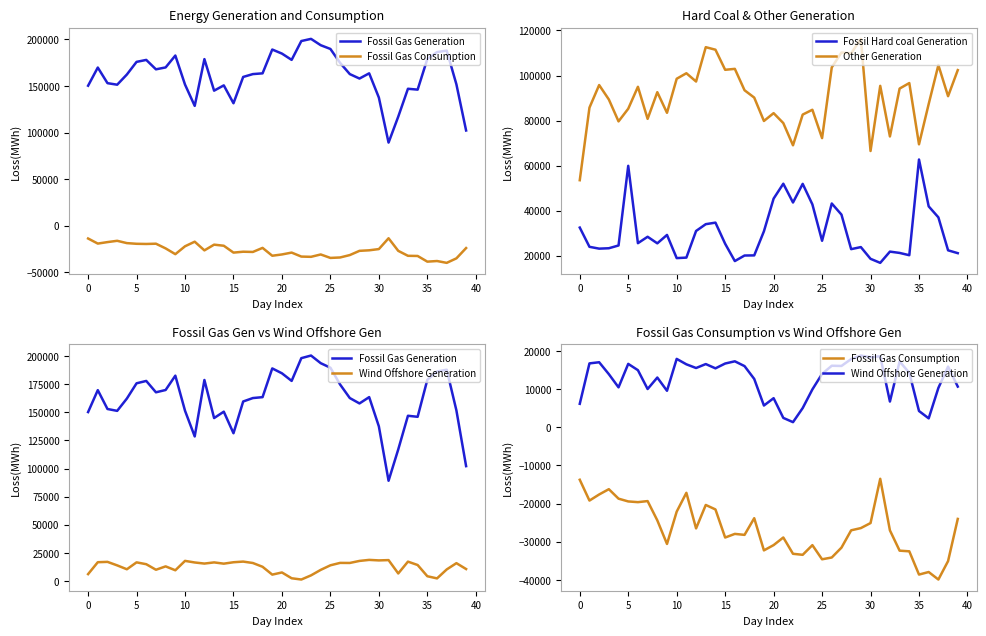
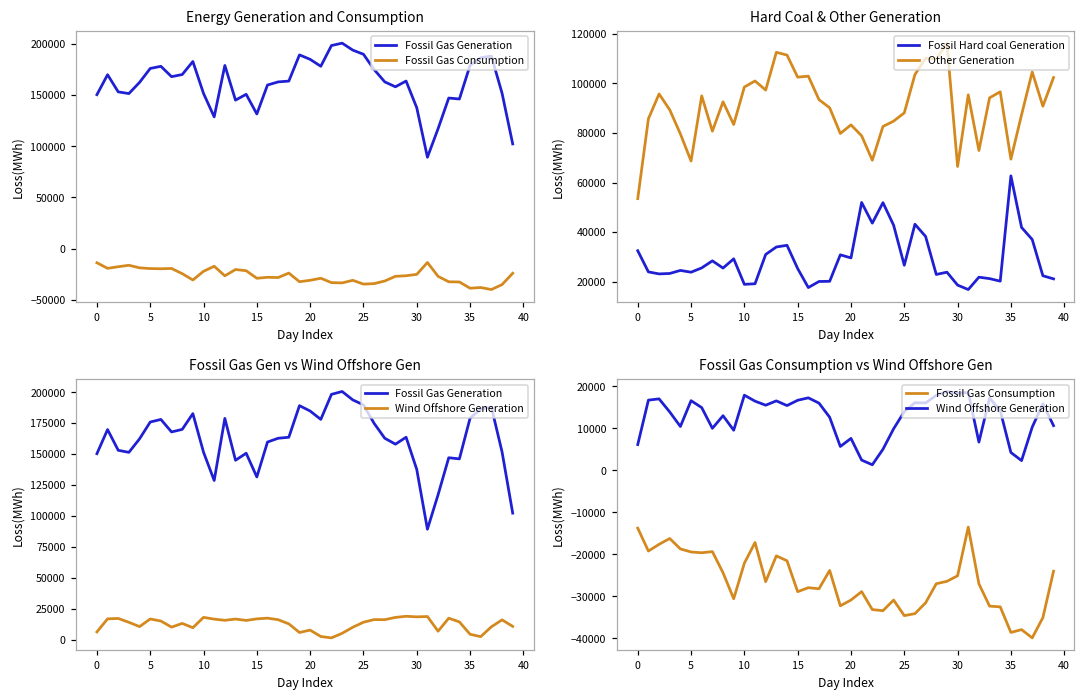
  {
    "Energy Generation and Consumption": {
      "Fossil Gas Generation": {
        "0": 150000,
        "5": 180000,
        "10": 150000,
        "15": 130000,
        "20": 180000,
        "25": 190000,
        "30": 140000
      },
      "Fossil Gas Consumption": {
        "0": -10000,
        "5": -20000,
        "10": -20000,
        "15": -30000,
        "20": -30000,
        "25": -30000,
        "30": -30000,
        "35": -40000
      }
    },
    "Hard Coal & Other Generation": {
      "Fossil Hard coal Generation": {
        "0": 32000,
-       "5": 60000,
+       "5": 24000,
        "10": 19000,
        "15": 25000,
-       "20": 45000,
+       "20": 30000,
        "25": 27000,
        "30": 19000,
        "35": 63000
      },
      "Other Generation": {
        "0": 54000,
-       "5": 85000,
+       "5": 69000,
        "10": 99000,
        "15": 103000,
        "20": 83000,
-       "25": 72000,
+       "25": 88000,
        "30": 66000,
        "35": 69000
      }
    },
    "Fossil Gas Gen vs Wind Offshore Gen": {
      "Fossil Gas Generation": {
        "0": 150000,
        "5": 176000,
        "10": 151000,
        "15": 131000,
        "20": 185000,
        "30": 138000
      }
    },
    "Fossil Gas Consumption vs Wind Offshore Gen": {
      "Fossil Gas Consumption": {
        "0": -14000,
        "5": -19000,
        "10": -22000,
        "15": -29000,
        "20": -31000,
        "25": -35000,
        "30": -25000,
        "35": -39000
      },
      "Wind Offshore Generation": {
        "0": 6000,
        "5": 17000,
        "10": 18000,
        "15": 17000,
        "20": 8000,
        "35": 4000
      }
    }
  }
